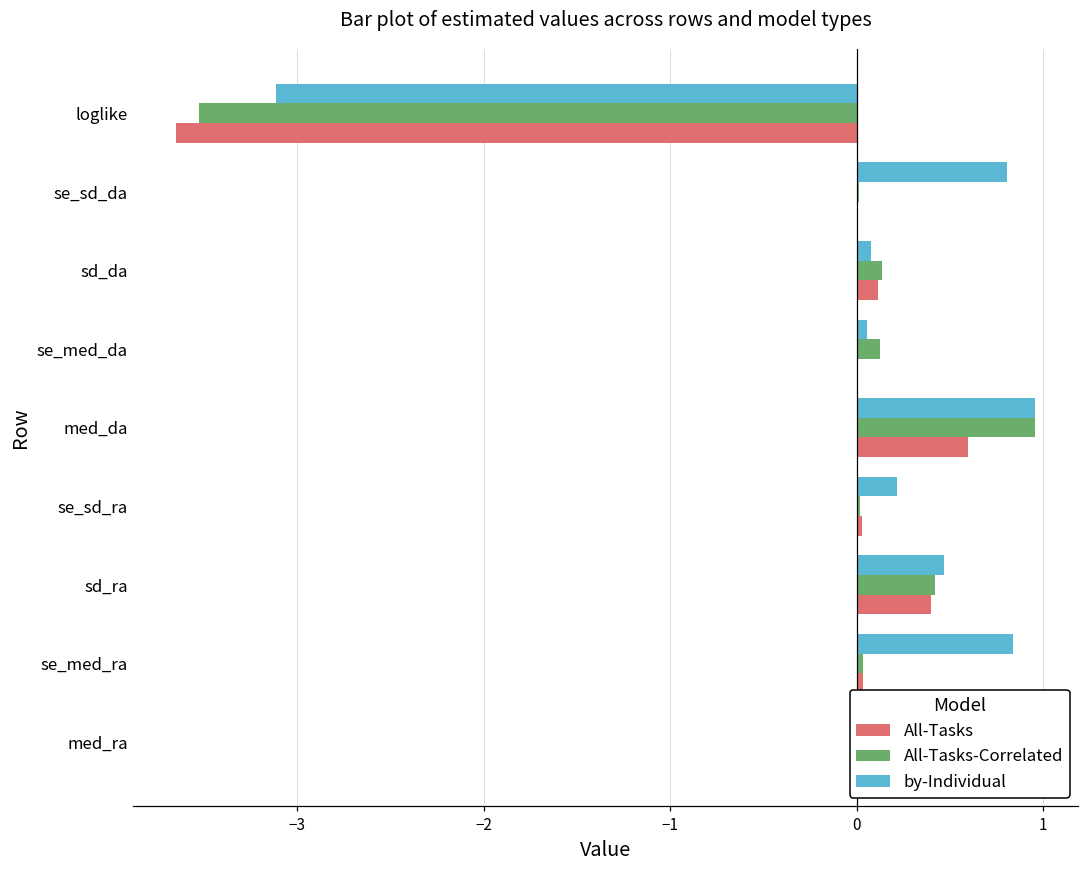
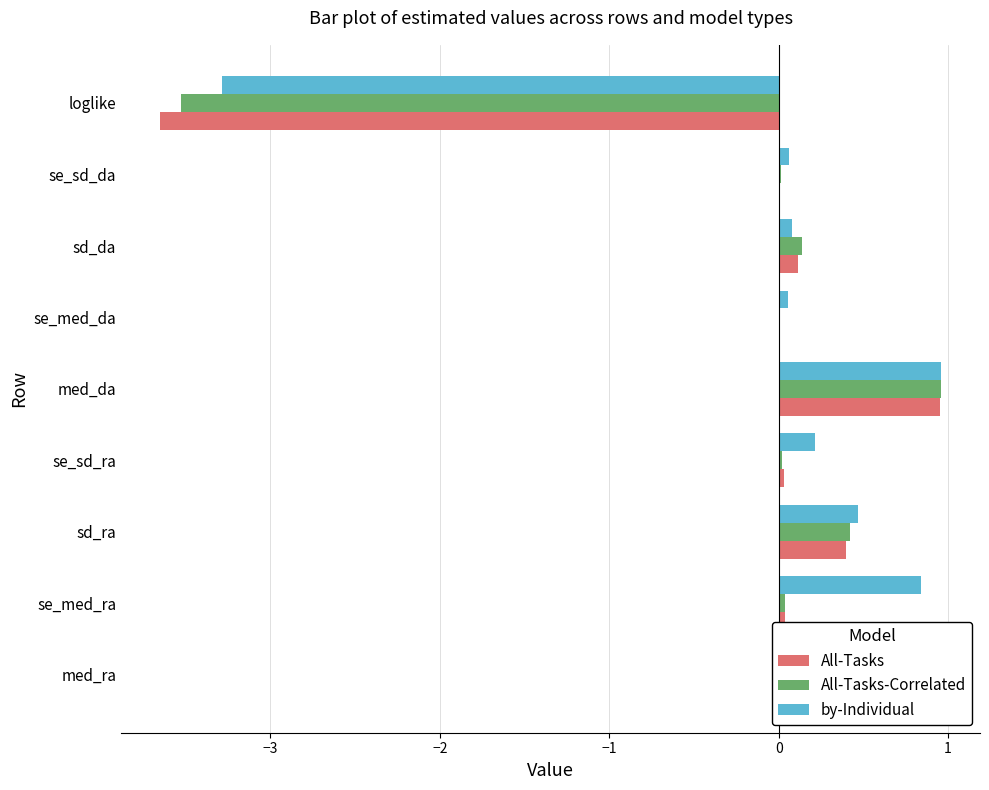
  {
    "All-Tasks": {
      "loglike": -3.65,
      "sd_da": 0.11,
-     "med_da": 0.60,
+     "med_da": 0.95,
      "se_sd_ra": 0.03,
      "sd_ra": 0.40,
      "se_med_ra": 0.04
    },
    "All-Tasks-Correlated": {
      "loglike": -3.53,
      "sd_da": 0.14,
-     "se_med_da": 0.13,
+     "se_med_da": 0.01,
      "med_da": 0.96,
      "se_sd_ra": 0.02,
      "sd_ra": 0.42,
      "se_med_ra": 0.04
    },
    "by-Individual": {
-     "loglike": -3.12,
-     "se_sd_da": 0.81,
+     "loglike": -3.28,
+     "se_sd_da": 0.06,
      "sd_da": 0.08,
      "se_med_da": 0.06,
      "med_da": 0.96,
      "se_sd_ra": 0.22,
      "sd_ra": 0.47,
      "se_med_ra": 0.84
    }
  }
